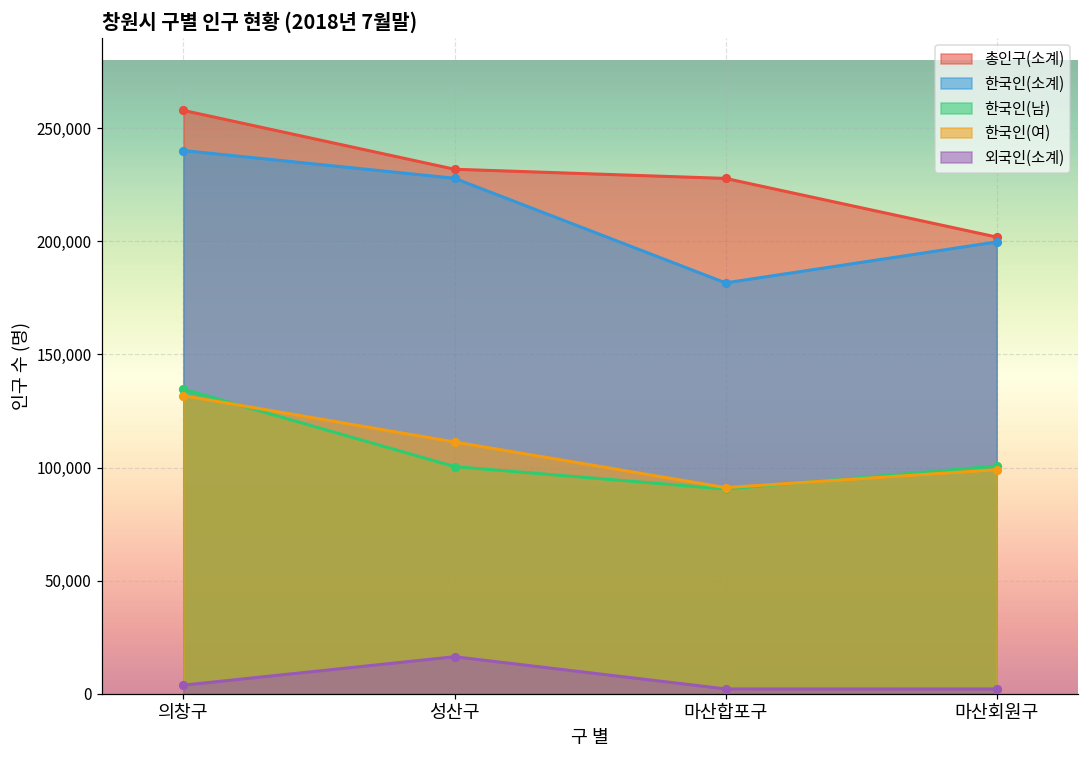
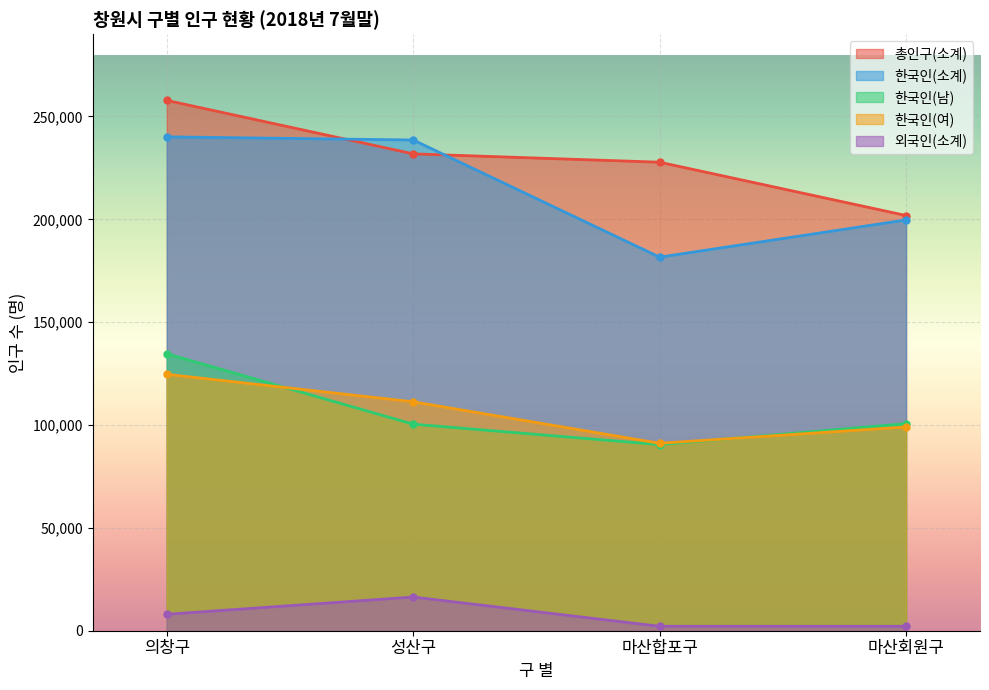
  {
    "총인구(소계)": {
      "의창구": "258,000",
      "성산구": "232,000",
      "마산합포구": "228,000",
      "마산회원구": "202,000"
    },
    "한국인(소계)": {
      "의창구": "240,000",
-     "성산구": "228,000",
+     "성산구": "239,000",
      "마산합포구": "182,000",
      "마산회원구": "200,000"
    },
    "한국인(남)": {
      "의창구": "135,000",
      "성산구": "100,000",
      "마산회원구": "101,000"
    },
    "한국인(여)": {
-     "의창구": "132,000",
+     "의창구": "125,000",
      "성산구": "111,000",
      "마산회원구": "99,000"
    },
    "외국인(소계)": {
-     "의창구": "4,000",
+     "의창구": "8,000",
      "성산구": "16,000",
      "마산합포구": "2,000",
      "마산회원구": "2,000"
    }
  }
